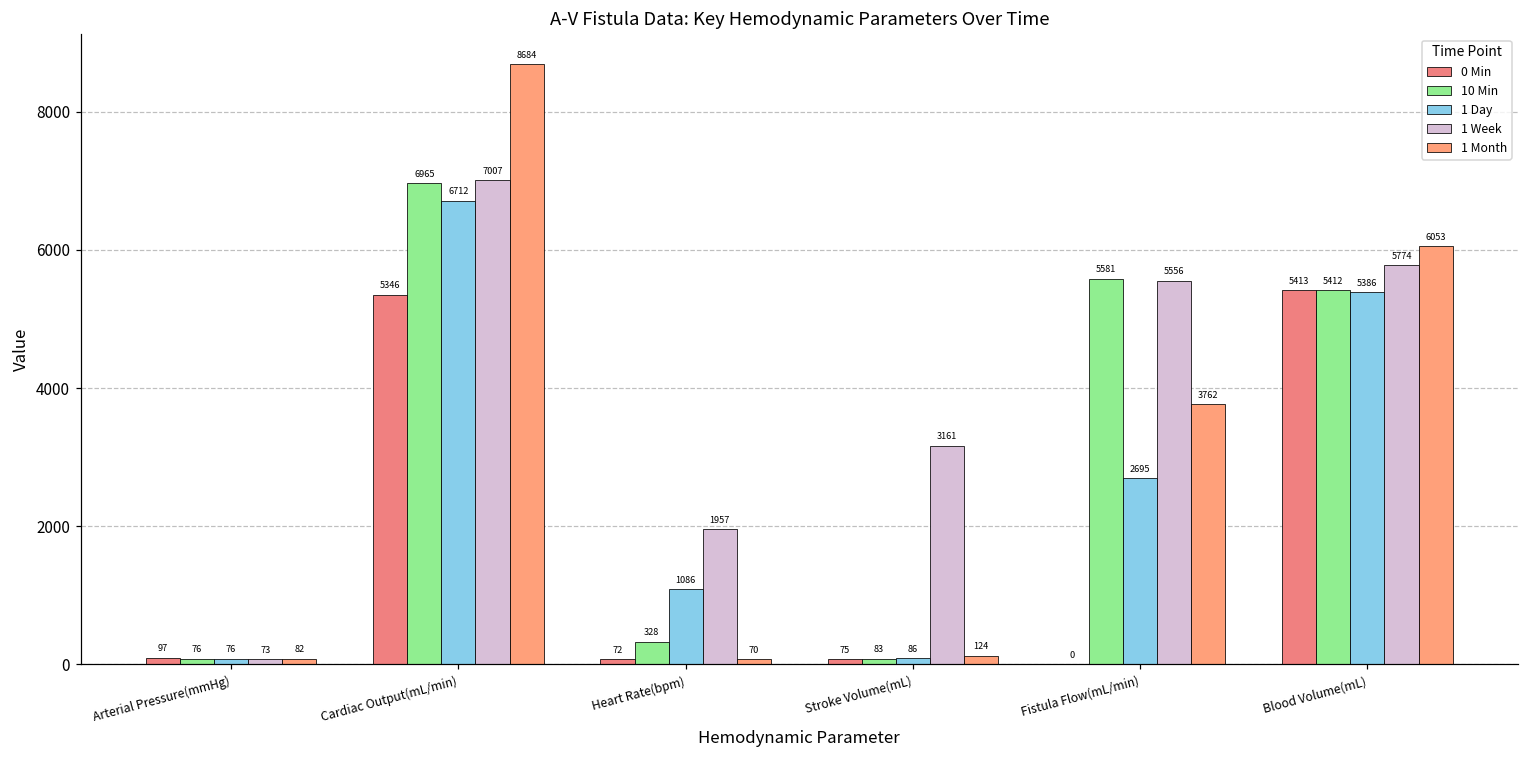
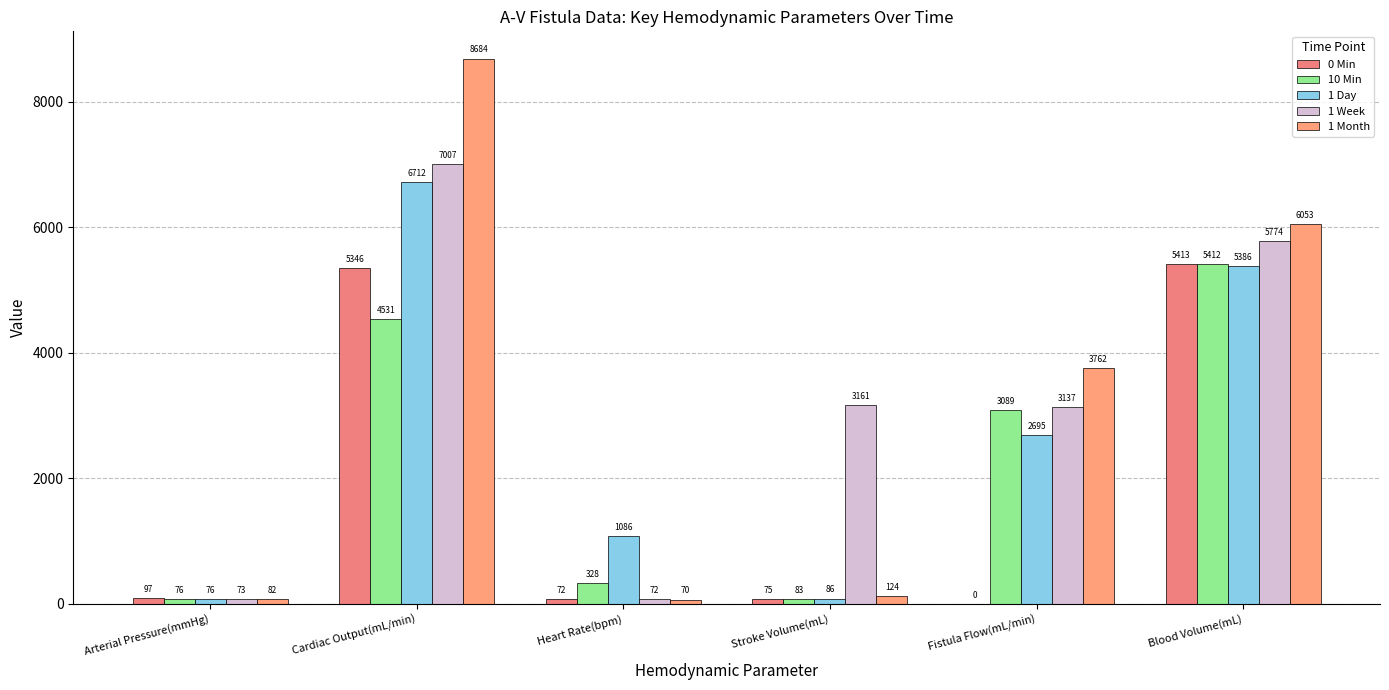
  {
    "10 Min": {
      "Arterial Pressure(mmHg)": 76,
-     "Cardiac Output(mL/min)": 6965,
+     "Cardiac Output(mL/min)": 4531,
      "Heart Rate(bpm)": 328,
      "Stroke Volume(mL)": 83,
-     "Fistula Flow(mL/min)": 5581,
+     "Fistula Flow(mL/min)": 3089,
      "Blood Volume(mL)": 5412
    },
    "1 Day": {
      "Arterial Pressure(mmHg)": 76,
      "Cardiac Output(mL/min)": 6712,
      "Heart Rate(bpm)": 1086,
      "Stroke Volume(mL)": 86,
      "Fistula Flow(mL/min)": 2695,
      "Blood Volume(mL)": 5386
    },
    "1 Week": {
      "Arterial Pressure(mmHg)": 73,
      "Cardiac Output(mL/min)": 7007,
-     "Heart Rate(bpm)": 1957,
+     "Heart Rate(bpm)": 72,
      "Stroke Volume(mL)": 3161,
-     "Fistula Flow(mL/min)": 5556,
+     "Fistula Flow(mL/min)": 3137,
      "Blood Volume(mL)": 5774
    }
  }
